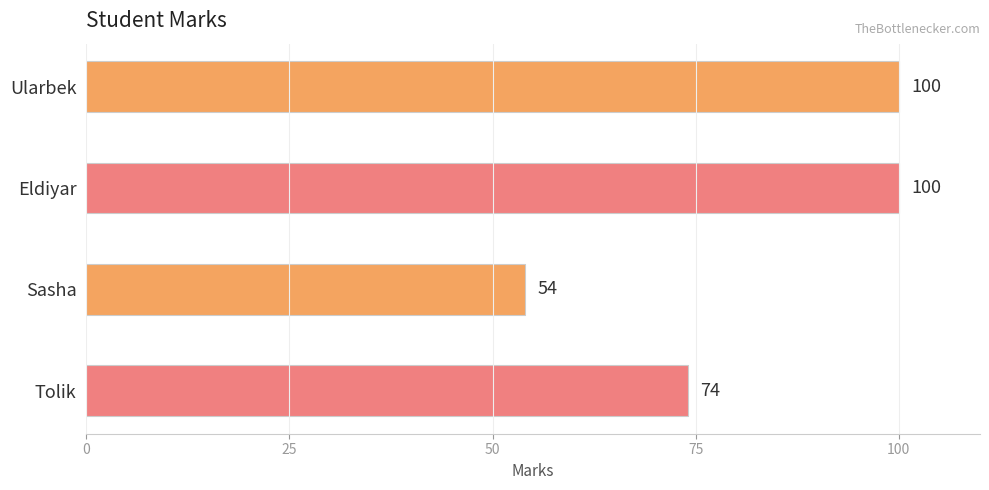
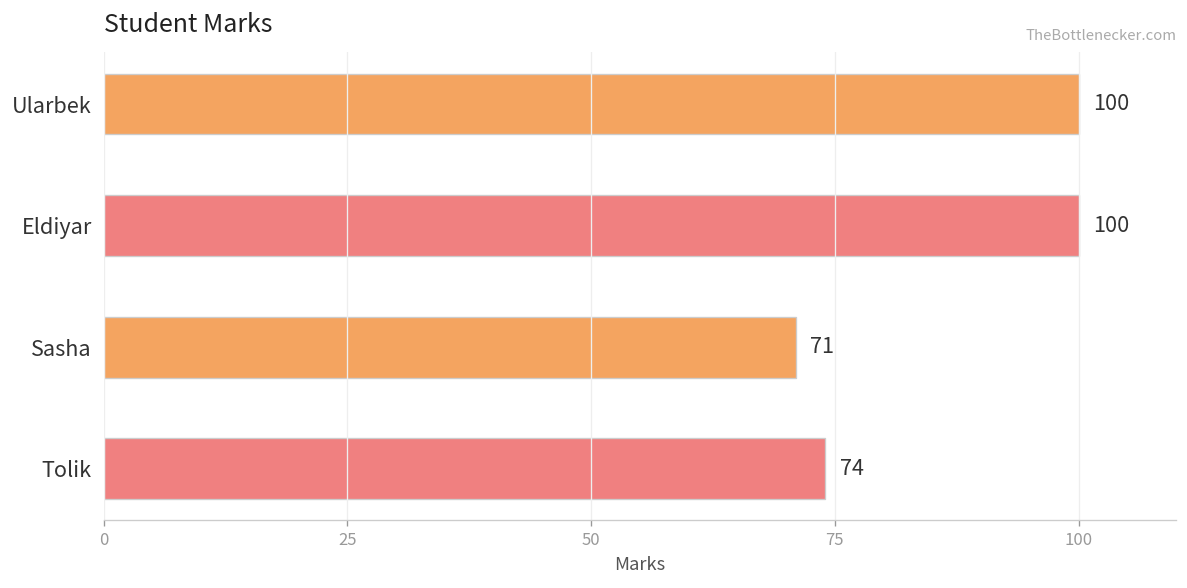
  {
    "Ularbek": 100,
    "Eldiyar": 100,
-   "Sasha": 54,
+   "Sasha": 71,
    "Tolik": 74
  }
